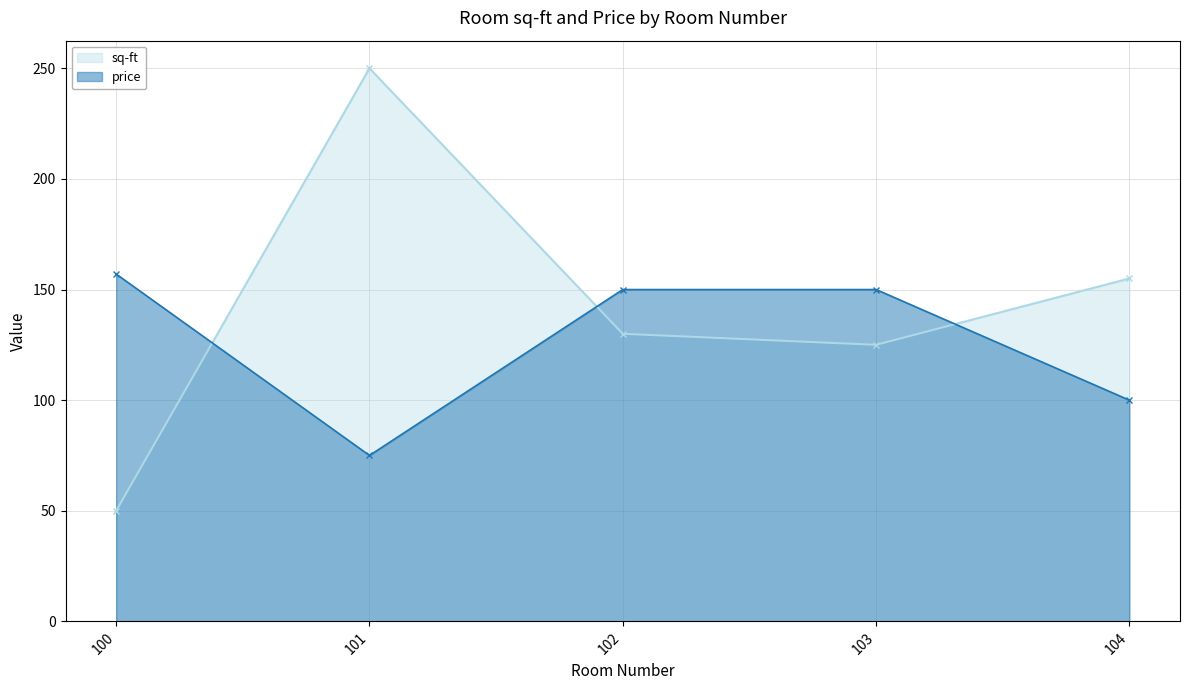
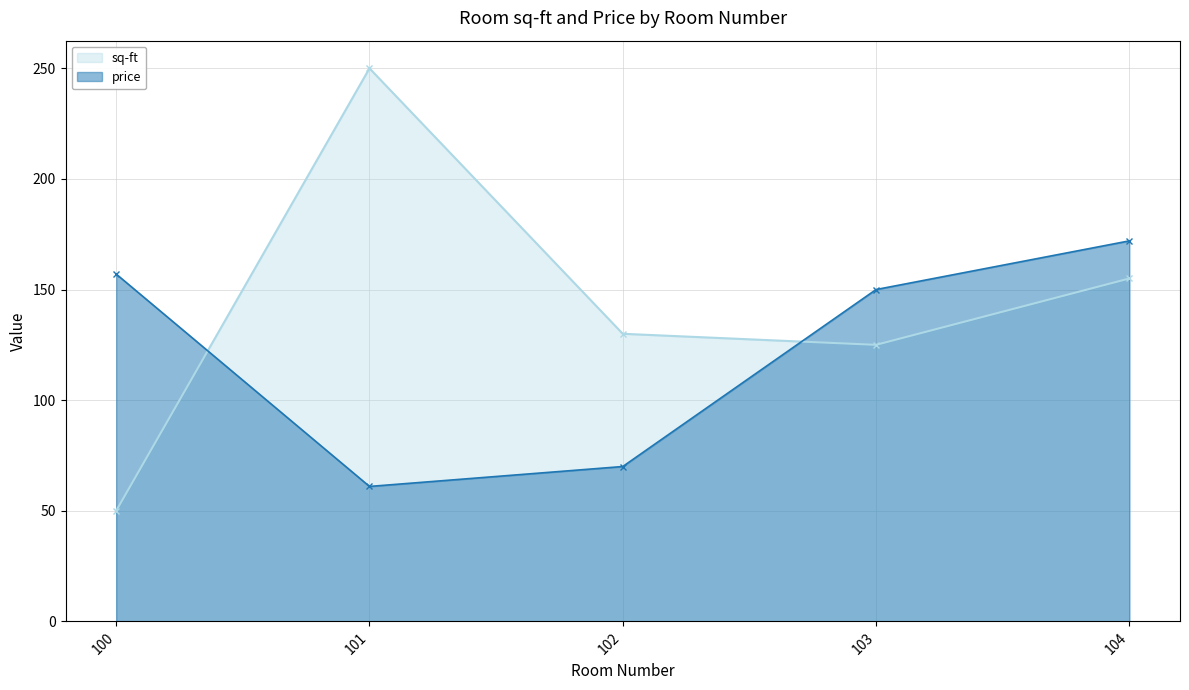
  {
    "sq-ft": {
      "100": 50,
      "101": 250,
      "102": 130,
      "103": 125,
      "104": 155
    },
    "price": {
      "100": 157,
-     "101": 75,
-     "102": 150,
+     "101": 61,
+     "102": 70,
      "103": 150,
-     "104": 100
+     "104": 172
    }
  }
